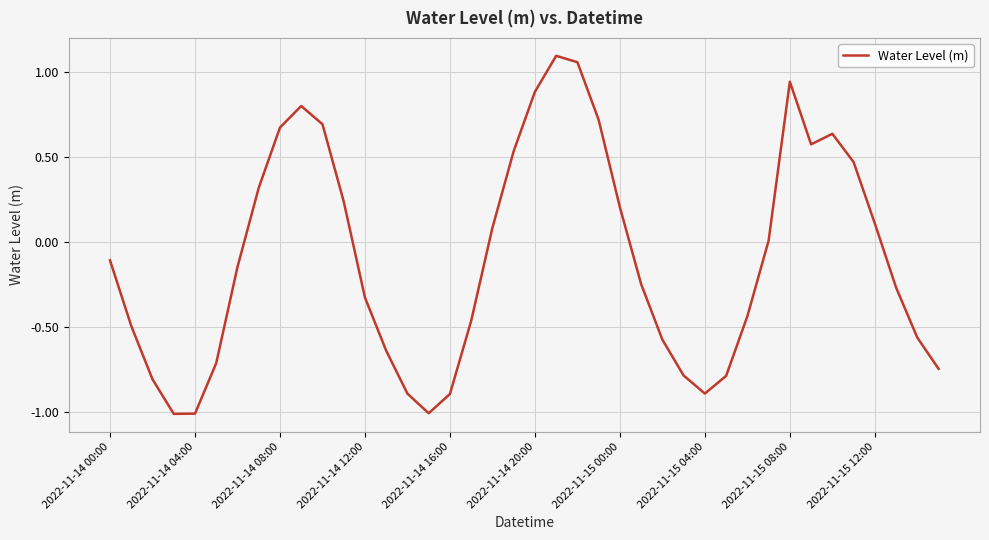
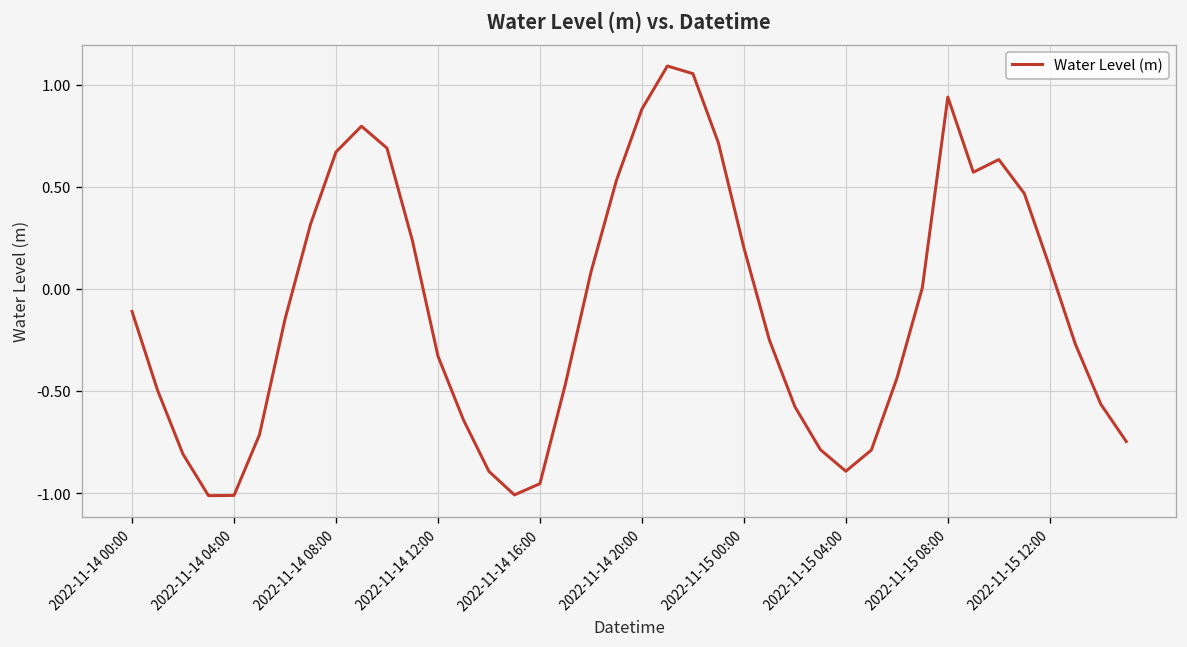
  {
    "2022-11-14 00:00": -0.11,
    "2022-11-14 04:00": -1.01,
    "2022-11-14 08:00": 0.67,
    "2022-11-14 12:00": -0.33,
-   "2022-11-14 16:00": -0.90,
+   "2022-11-14 16:00": -0.95,
    "2022-11-14 20:00": 0.88,
    "2022-11-15 00:00": 0.20,
    "2022-11-15 04:00": -0.89,
    "2022-11-15 08:00": 0.94,
    "2022-11-15 12:00": 0.11
  }
